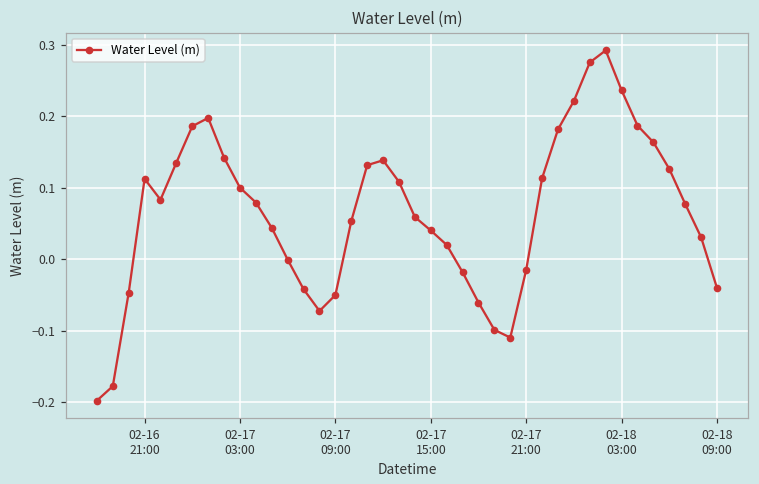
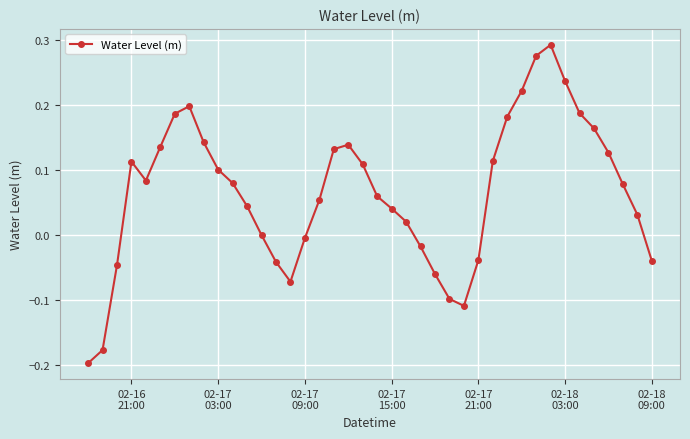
  {
    "02-16 21:00": 0.11,
    "02-17 03:00": 0.10,
-   "02-17 09:00": -0.05,
+   "02-17 09:00": 0.00,
    "02-17 15:00": 0.04,
-   "02-17 21:00": -0.01,
+   "02-17 21:00": -0.04,
    "02-18 03:00": 0.24,
    "02-18 09:00": -0.04
  }
